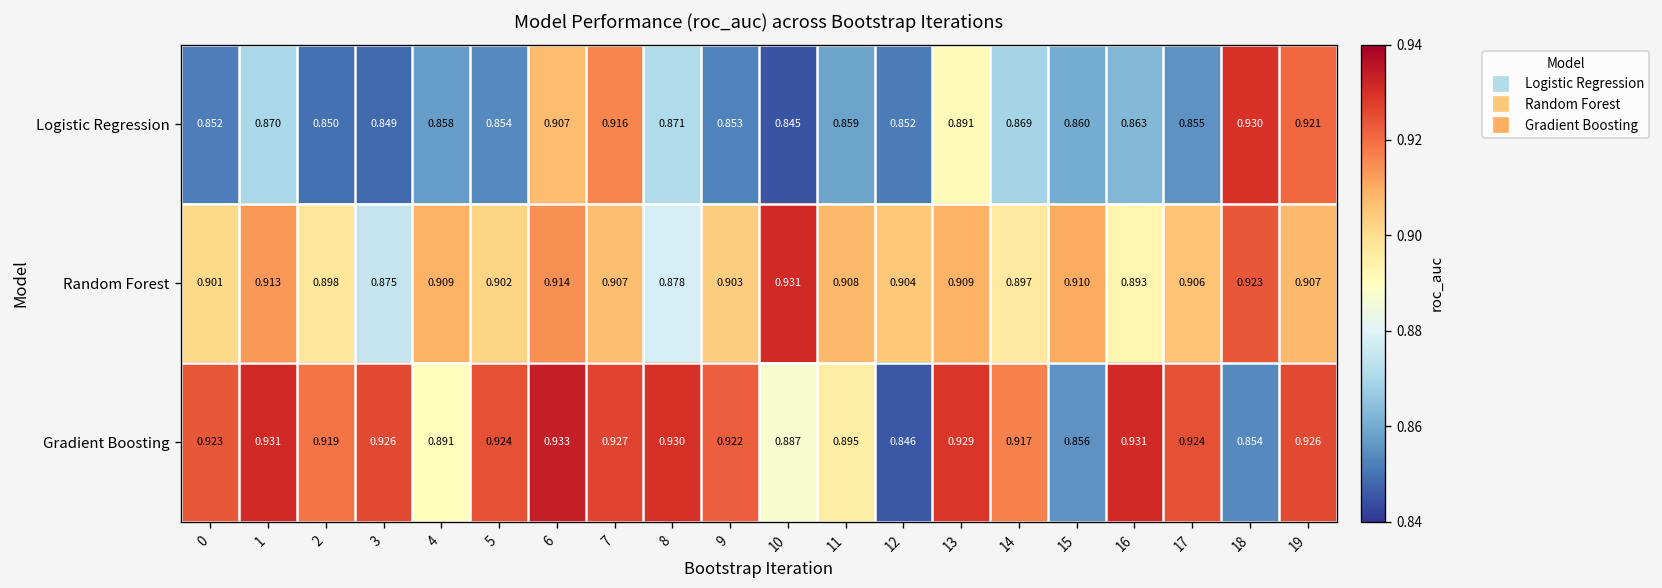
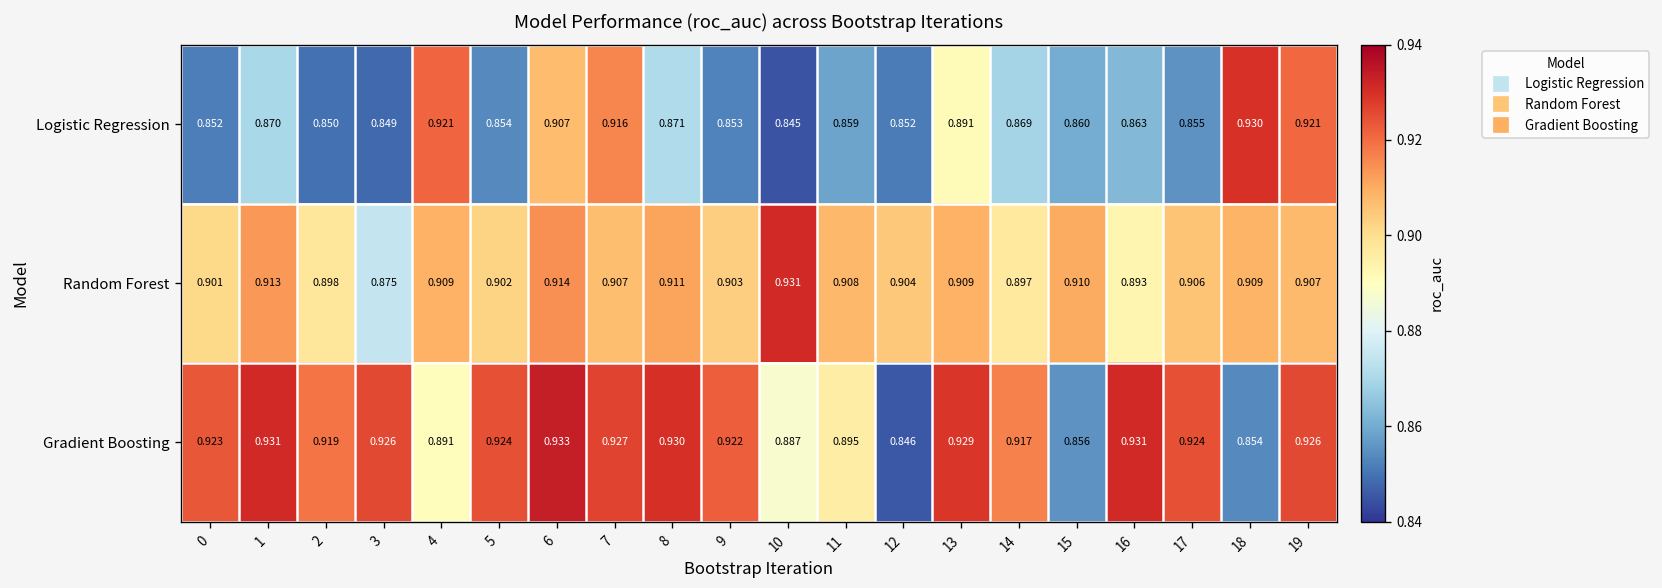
  {
    "Logistic Regression": {
      "0": 0.852,
      "1": 0.870,
      "2": 0.850,
      "3": 0.849,
-     "4": 0.858,
+     "4": 0.921,
      "5": 0.854,
      "6": 0.907,
      "7": 0.916,
      "8": 0.871,
      "9": 0.853,
      "10": 0.845,
      "11": 0.859,
      "12": 0.852,
      "13": 0.891,
      "14": 0.869,
      "15": 0.860,
      "16": 0.863,
      "17": 0.855,
      "18": 0.930,
      "19": 0.921
    },
    "Random Forest": {
      "0": 0.901,
      "1": 0.913,
      "2": 0.898,
      "3": 0.875,
      "4": 0.909,
      "5": 0.902,
      "6": 0.914,
      "7": 0.907,
-     "8": 0.878,
+     "8": 0.911,
      "9": 0.903,
      "10": 0.931,
      "11": 0.908,
      "12": 0.904,
      "13": 0.909,
      "14": 0.897,
      "15": 0.910,
      "16": 0.893,
      "17": 0.906,
-     "18": 0.923,
+     "18": 0.909,
      "19": 0.907
    },
    "Gradient Boosting": {
      "0": 0.923,
      "1": 0.931,
      "2": 0.919,
      "3": 0.926,
      "4": 0.891,
      "5": 0.924,
      "6": 0.933,
      "7": 0.927,
      "8": 0.930,
      "9": 0.922,
      "10": 0.887,
      "11": 0.895,
      "12": 0.846,
      "13": 0.929,
      "14": 0.917,
      "15": 0.856,
      "16": 0.931,
      "17": 0.924,
      "18": 0.854,
      "19": 0.926
    }
  }
